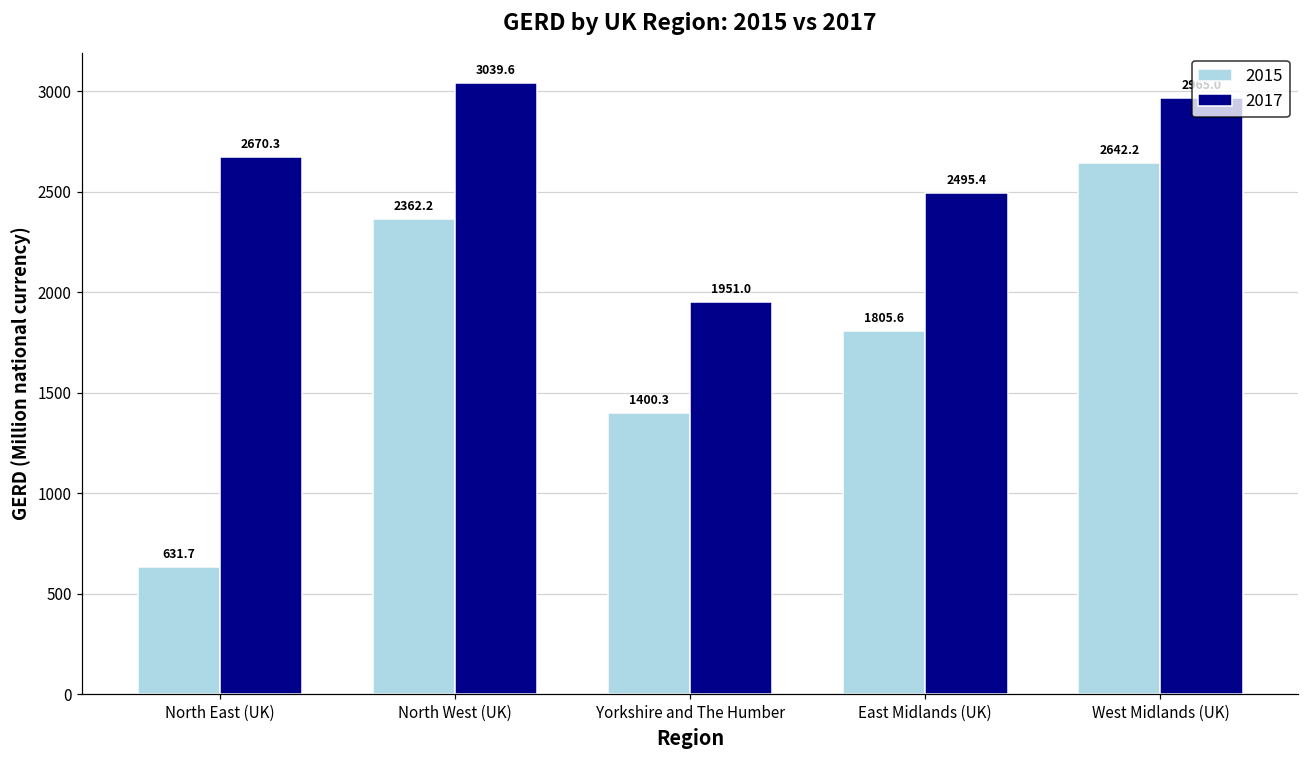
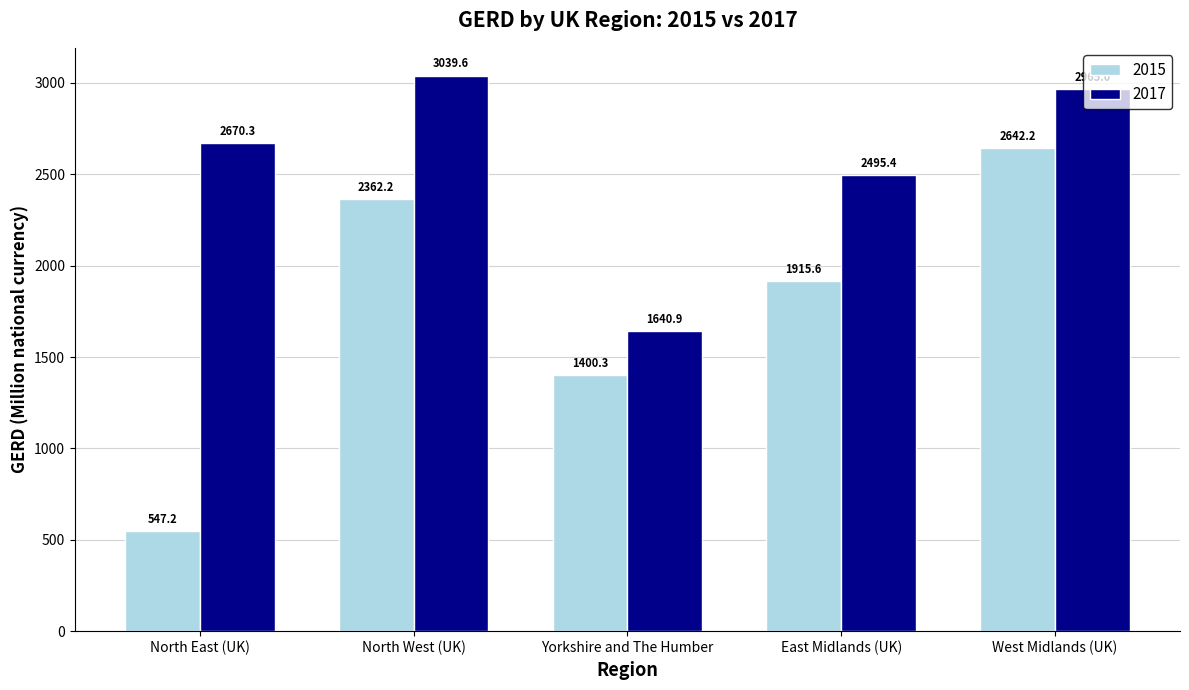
  {
    "2015": {
-     "North East (UK)": 631.7,
+     "North East (UK)": 547.2,
      "North West (UK)": 2362.2,
      "Yorkshire and The Humber": 1400.3,
-     "East Midlands (UK)": 1805.6,
+     "East Midlands (UK)": 1915.6,
      "West Midlands (UK)": 2642.2
    },
    "2017": {
      "North East (UK)": 2670.3,
      "North West (UK)": 3039.6,
-     "Yorkshire and The Humber": 1951.0,
+     "Yorkshire and The Humber": 1640.9,
      "East Midlands (UK)": 2495.4
    }
  }
